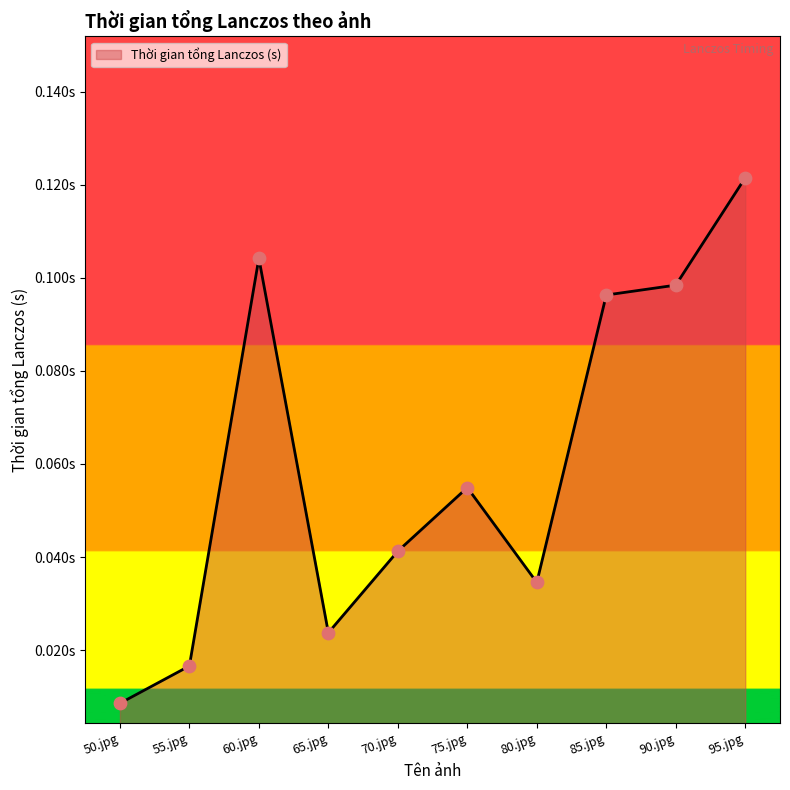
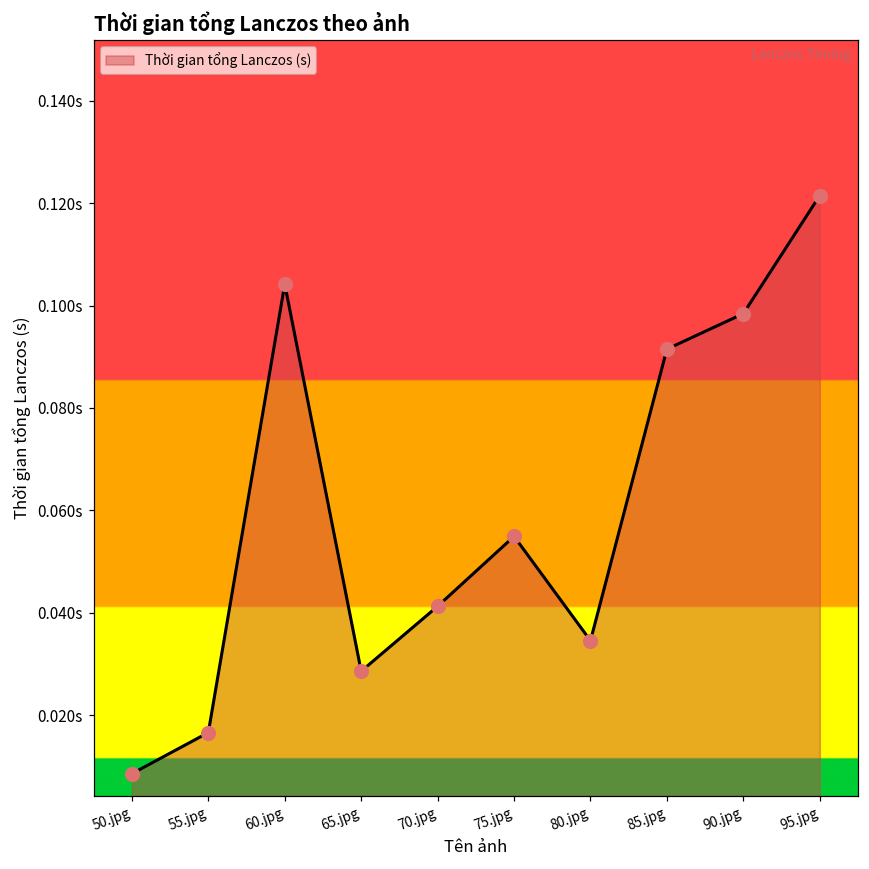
  {
    "50.jpg": "0.009s",
    "55.jpg": "0.017s",
    "60.jpg": "0.104s",
-   "65.jpg": "0.024s",
+   "65.jpg": "0.029s",
    "70.jpg": "0.041s",
    "75.jpg": "0.055s",
    "80.jpg": "0.035s",
-   "85.jpg": "0.096s",
+   "85.jpg": "0.091s",
    "90.jpg": "0.098s",
    "95.jpg": "0.121s"
  }
